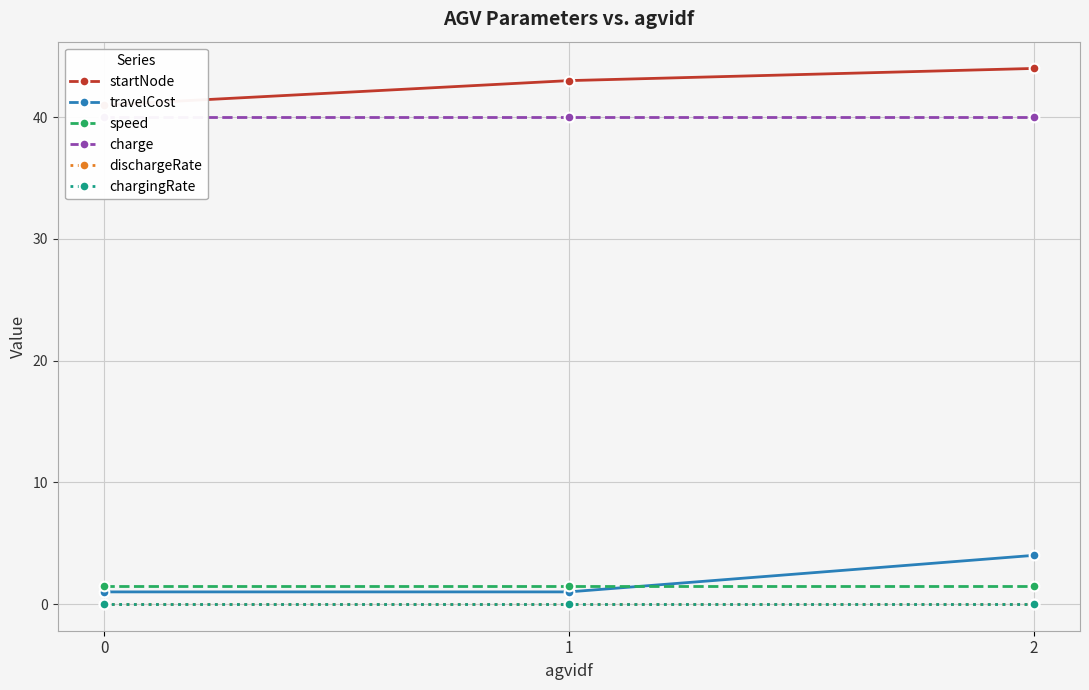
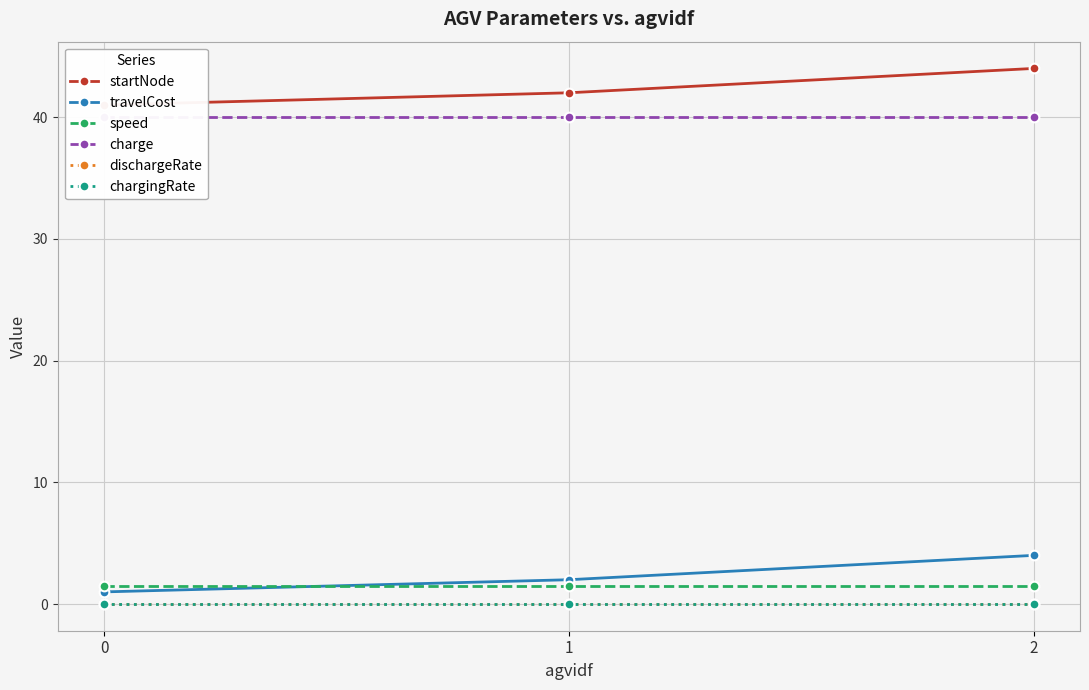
  {
    "startNode": {
-     "1": 43,
+     "1": 42,
      "2": 44
    },
    "travelCost": {
      "0": 1,
-     "1": 1,
+     "1": 2,
      "2": 4
    },
    "charge": {
      "1": 40,
      "2": 40
    }
  }
